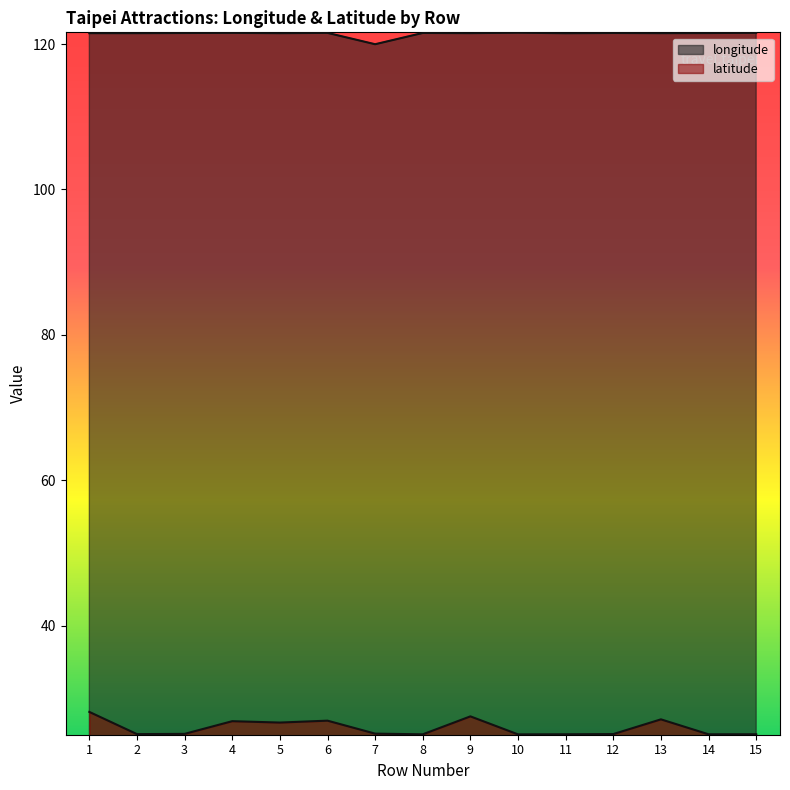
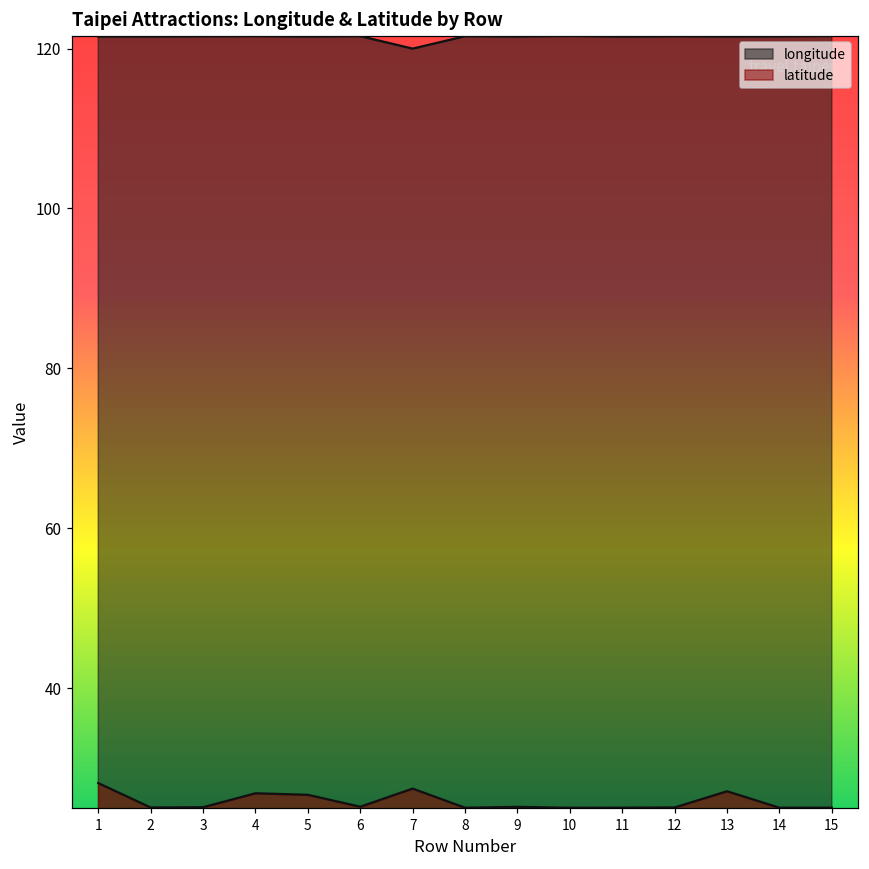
  {
    "longitude": {
      "1": 122,
      "2": 122,
      "3": 122,
      "4": 122,
      "5": 122,
      "6": 122,
      "7": 120,
      "8": 122,
      "9": 122,
      "10": 122,
      "11": 121,
      "12": 122,
      "13": 122,
      "14": 122,
      "15": 122
    },
    "latitude": {
      "1": 28,
      "2": 25,
      "3": 25,
      "4": 27,
      "5": 27,
-     "6": 27,
-     "7": 25,
+     "6": 25,
+     "7": 27,
      "8": 25,
-     "9": 27,
+     "9": 25,
      "10": 25,
      "11": 25,
      "12": 25,
      "13": 27,
      "14": 25,
      "15": 25
    }
  }
